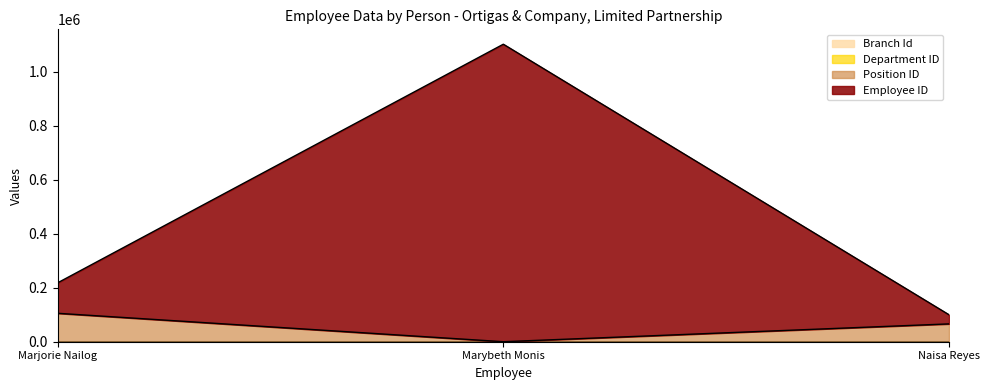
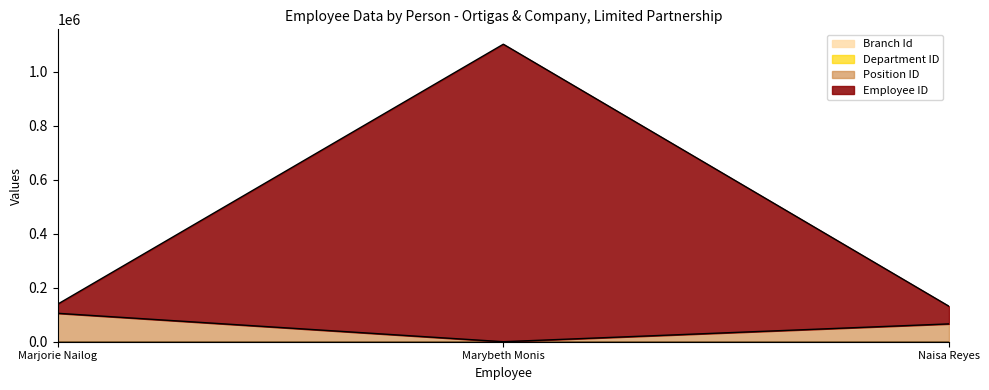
  {
    "Department ID": {
      "Marjorie Nailog": 0,
      "Naisa Reyes": 0
    },
    "Position ID": {
      "Marjorie Nailog": 110000,
      "Naisa Reyes": 70000
    },
    "Employee ID": {
-     "Marjorie Nailog": 110000,
+     "Marjorie Nailog": 30000,
      "Marybeth Monis": 1100000,
-     "Naisa Reyes": 30000
+     "Naisa Reyes": 70000
    }
  }
